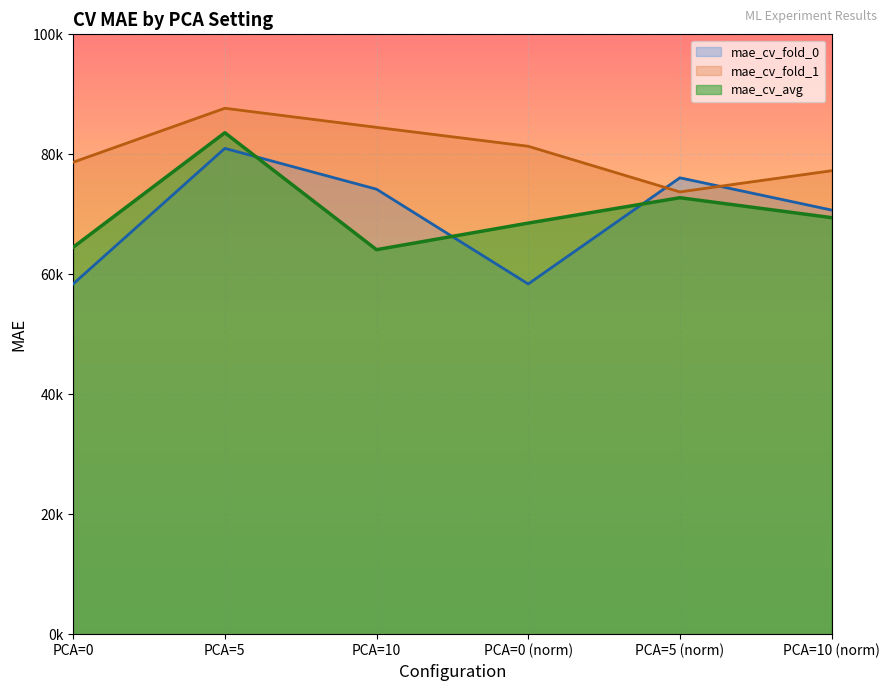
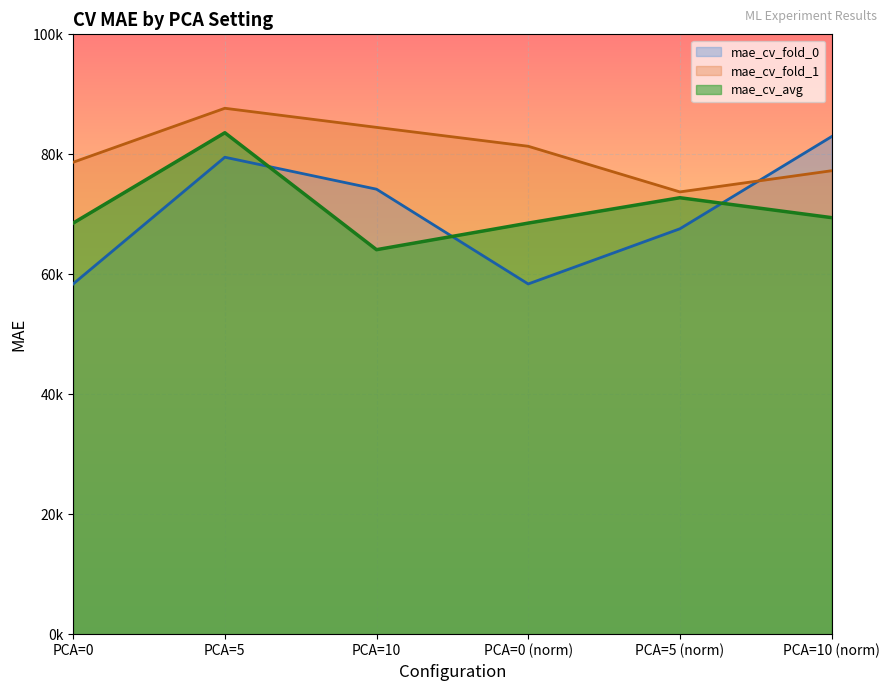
  {
    "mae_cv_fold_0": {
      "PCA=0": 58000,
-     "PCA=5": 81000,
+     "PCA=5": 80000,
      "PCA=10": 74000,
      "PCA=0 (norm)": 58000,
-     "PCA=5 (norm)": 76000,
-     "PCA=10 (norm)": 71000
+     "PCA=5 (norm)": 68000,
+     "PCA=10 (norm)": 83000
    },
    "mae_cv_fold_1": {
      "PCA=0": 79000,
      "PCA=5": 88000,
      "PCA=10": 84000,
      "PCA=0 (norm)": 81000,
      "PCA=5 (norm)": 74000,
      "PCA=10 (norm)": 77000
    },
    "mae_cv_avg": {
-     "PCA=0": 65000,
+     "PCA=0": 69000,
      "PCA=5": 84000,
      "PCA=10": 64000,
      "PCA=0 (norm)": 69000,
      "PCA=5 (norm)": 73000,
      "PCA=10 (norm)": 69000
    }
  }
